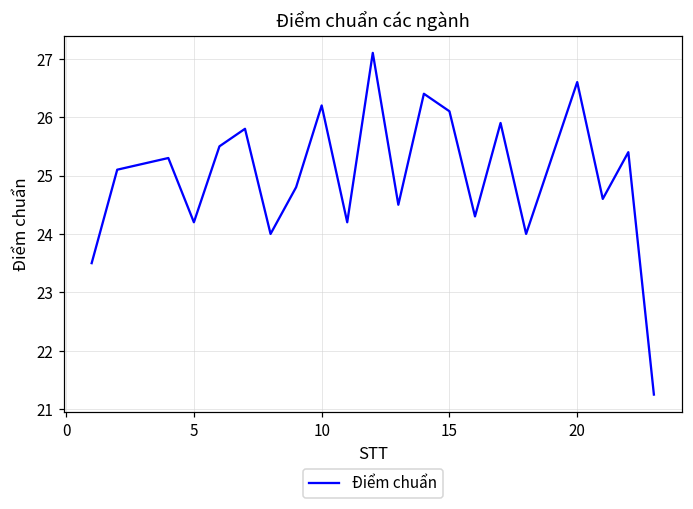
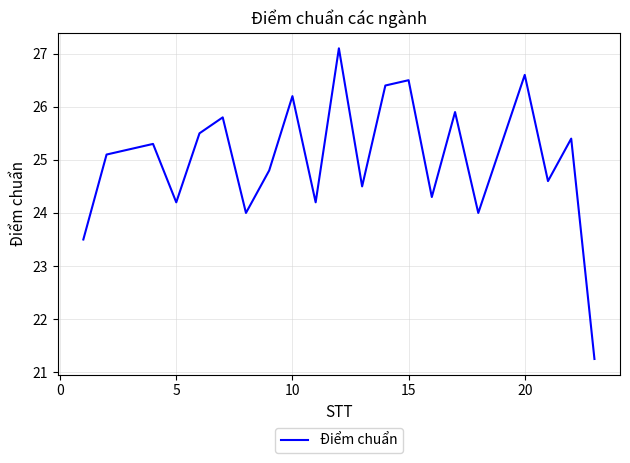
  {
    "5": 24.2,
    "10": 26.2,
-   "15": 26.1,
+   "15": 26.5,
    "20": 26.6
  }
